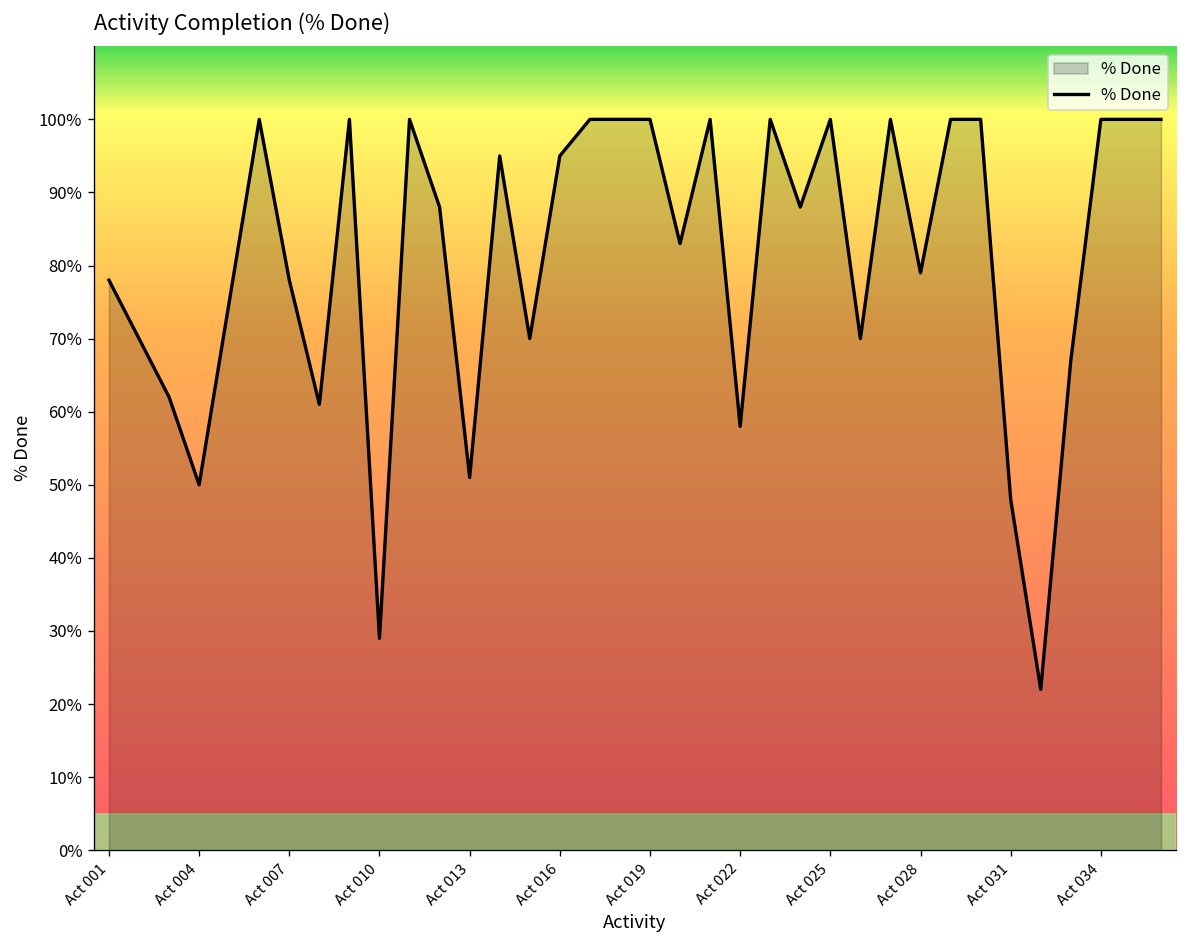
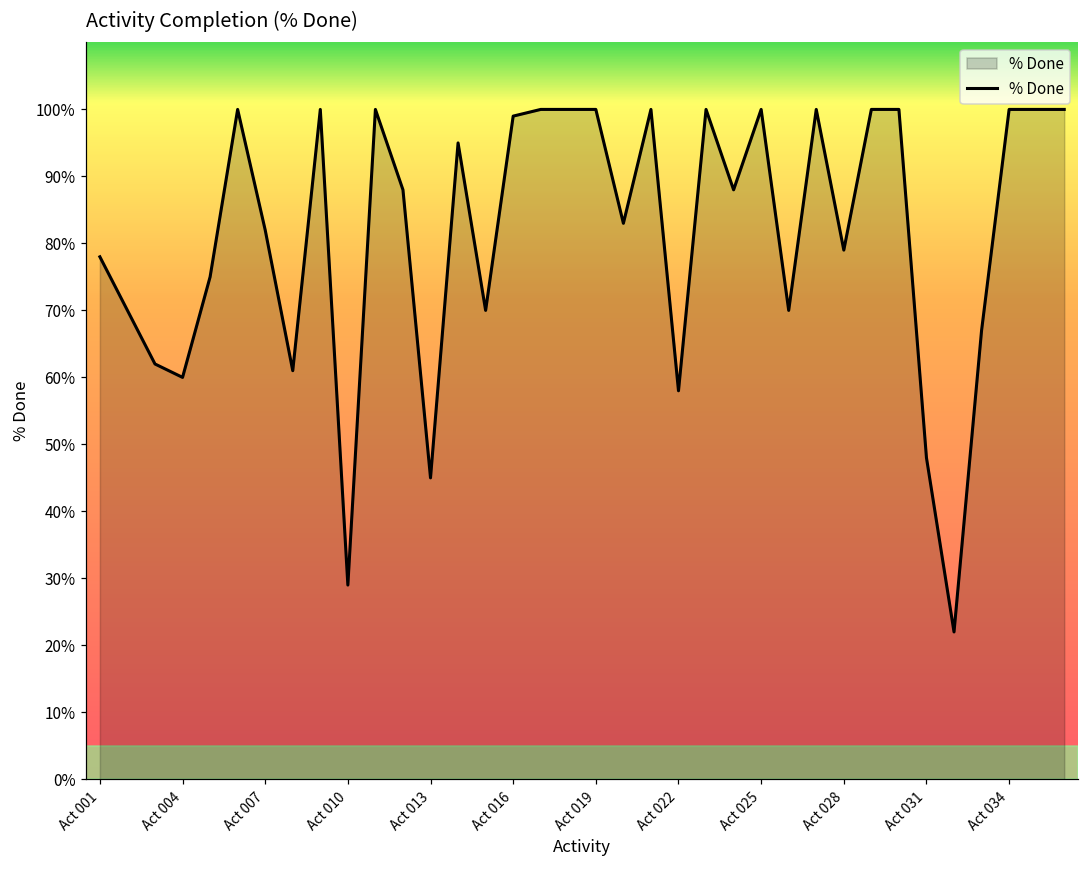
  {
    "Act 001": "78%",
-   "Act 004": "50%",
-   "Act 007": "78%",
+   "Act 004": "60%",
+   "Act 007": "82%",
    "Act 010": "29%",
-   "Act 013": "51%",
-   "Act 016": "95%",
+   "Act 013": "45%",
+   "Act 016": "99%",
    "Act 019": "100%",
    "Act 022": "58%",
    "Act 025": "100%",
    "Act 028": "79%",
    "Act 031": "48%",
    "Act 034": "100%"
  }
